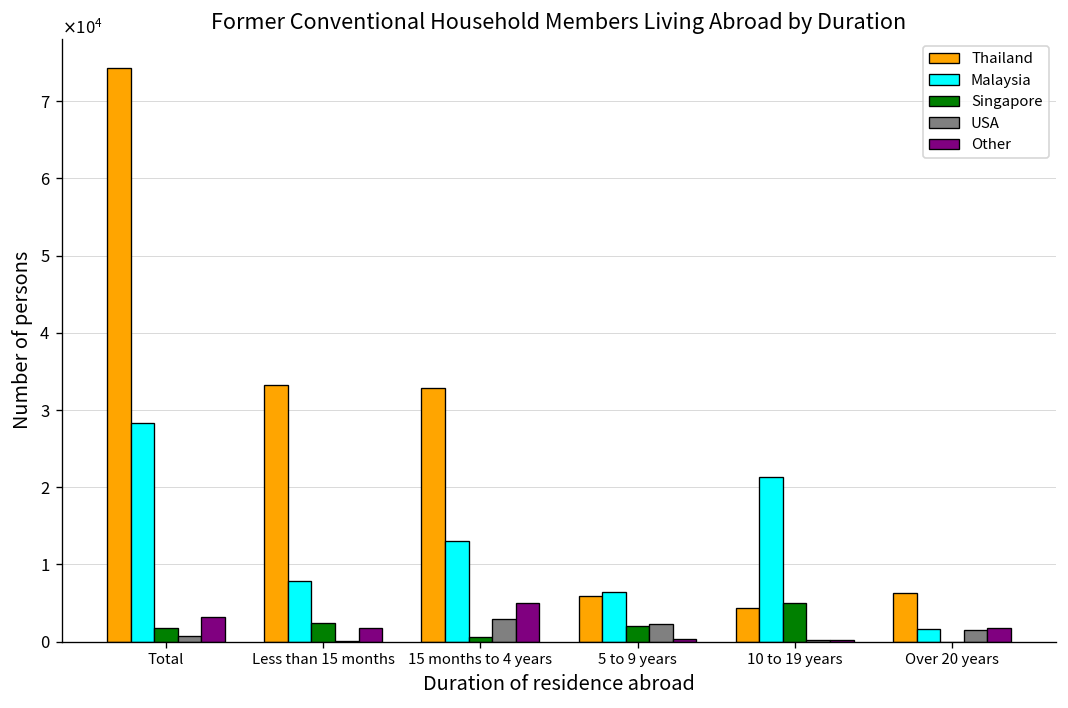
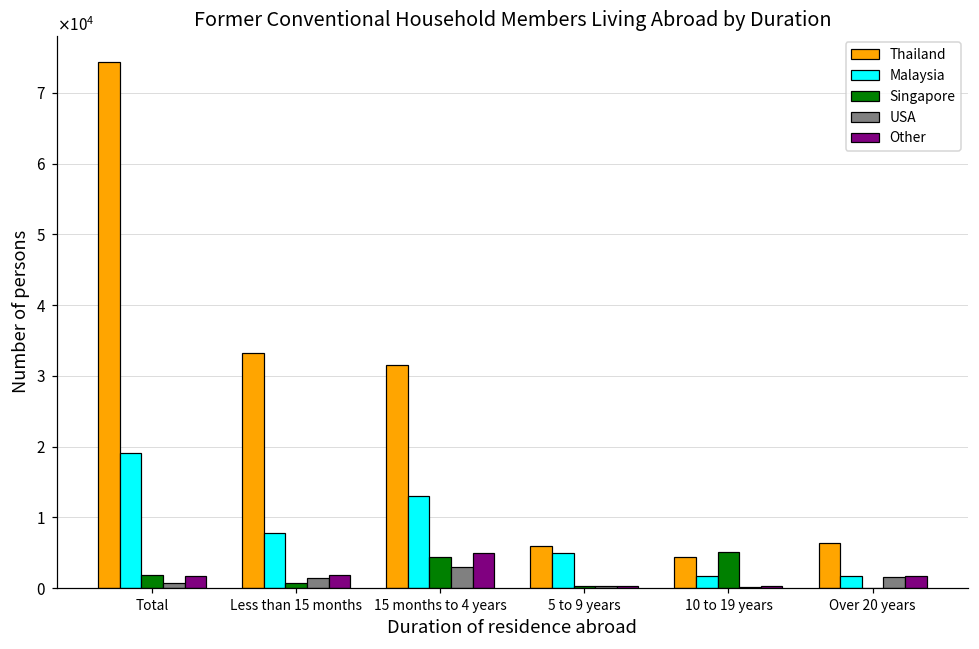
  {
    "Thailand": {
      "Total": 74000,
      "Less than 15 months": 33000,
-     "15 months to 4 years": 33000,
+     "15 months to 4 years": 32000,
      "5 to 9 years": 6000,
      "10 to 19 years": 4000,
      "Over 20 years": 6000
    },
    "Malaysia": {
-     "Total": 28000,
+     "Total": 19000,
      "Less than 15 months": 8000,
      "15 months to 4 years": 13000,
-     "5 to 9 years": 6000,
-     "10 to 19 years": 21000,
+     "5 to 9 years": 5000,
+     "10 to 19 years": 2000,
      "Over 20 years": 2000
    },
    "Singapore": {
      "Total": 2000,
-     "Less than 15 months": 2000,
-     "15 months to 4 years": 1000,
-     "5 to 9 years": 2000,
+     "Less than 15 months": 1000,
+     "15 months to 4 years": 4000,
+     "5 to 9 years": 0,
      "10 to 19 years": 5000
    },
    "USA": {
      "Total": 1000,
-     "Less than 15 months": 0,
+     "Less than 15 months": 1000,
      "15 months to 4 years": 3000,
-     "5 to 9 years": 2000,
+     "5 to 9 years": 0,
      "Over 20 years": 2000
    },
    "Other": {
-     "Total": 3000,
+     "Total": 2000,
      "Less than 15 months": 2000,
      "15 months to 4 years": 5000,
      "Over 20 years": 2000
    }
  }
